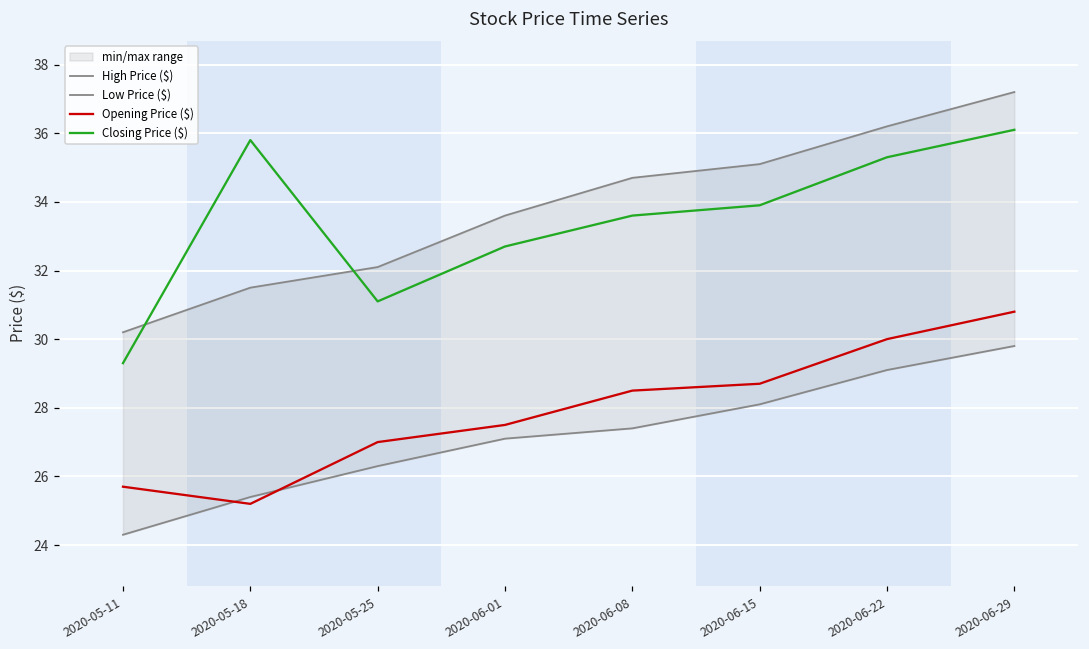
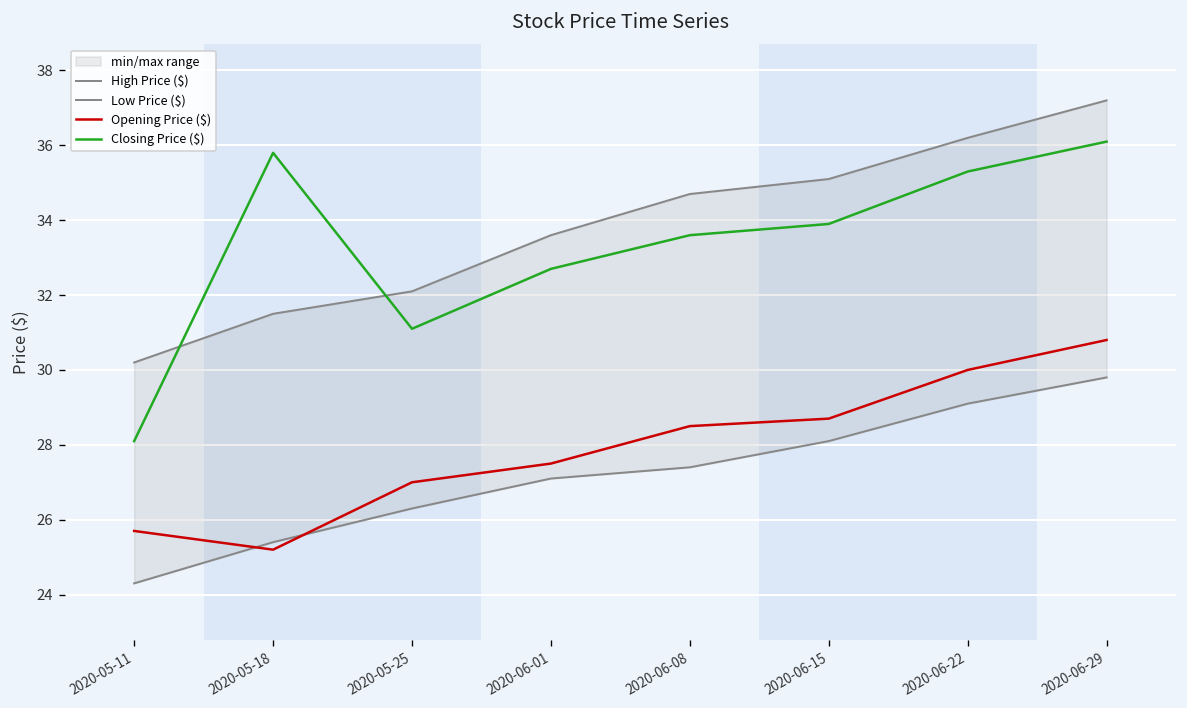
  {
    "Opening Price ($)": {
      "2020-05-11": 25.7,
      "2020-05-18": 25.2,
      "2020-05-25": 27.0,
      "2020-06-01": 27.5,
      "2020-06-08": 28.5,
      "2020-06-15": 28.7,
      "2020-06-22": 30.0,
      "2020-06-29": 30.8
    },
    "Closing Price ($)": {
-     "2020-05-11": 29.3,
+     "2020-05-11": 28.1,
      "2020-05-18": 35.8,
      "2020-05-25": 31.1,
      "2020-06-01": 32.7,
      "2020-06-08": 33.6,
      "2020-06-15": 33.9,
      "2020-06-22": 35.3,
      "2020-06-29": 36.1
    }
  }
